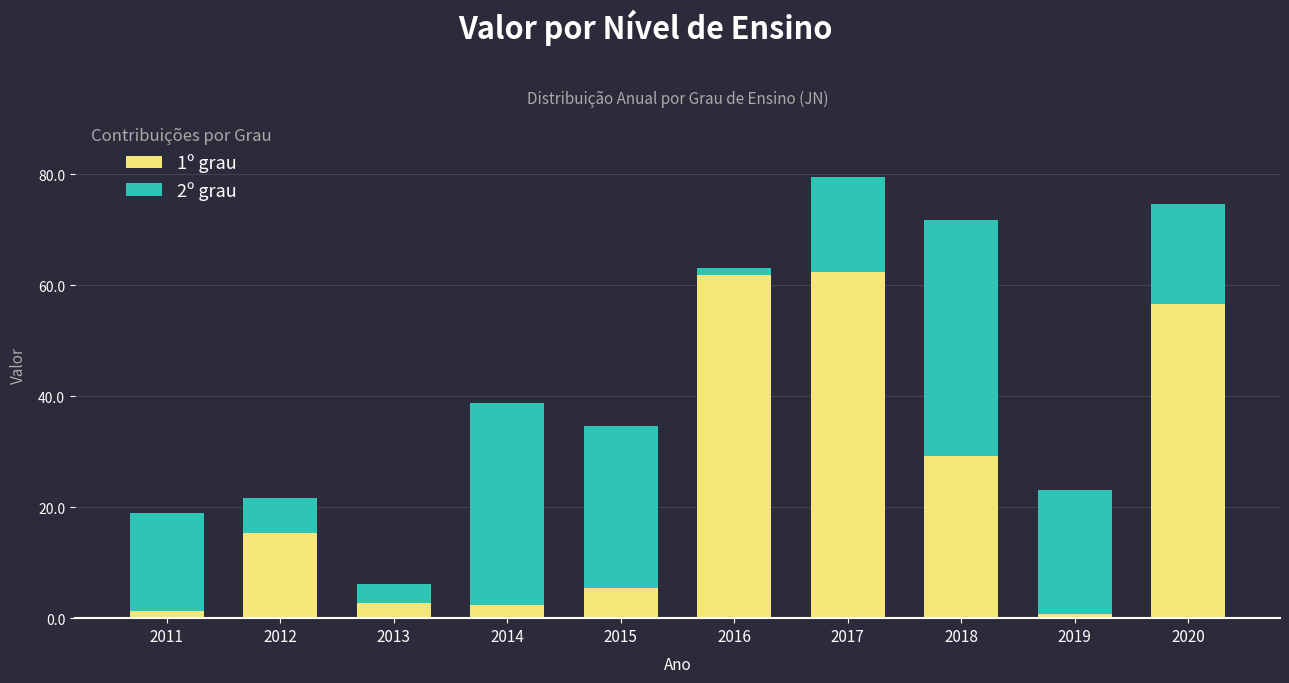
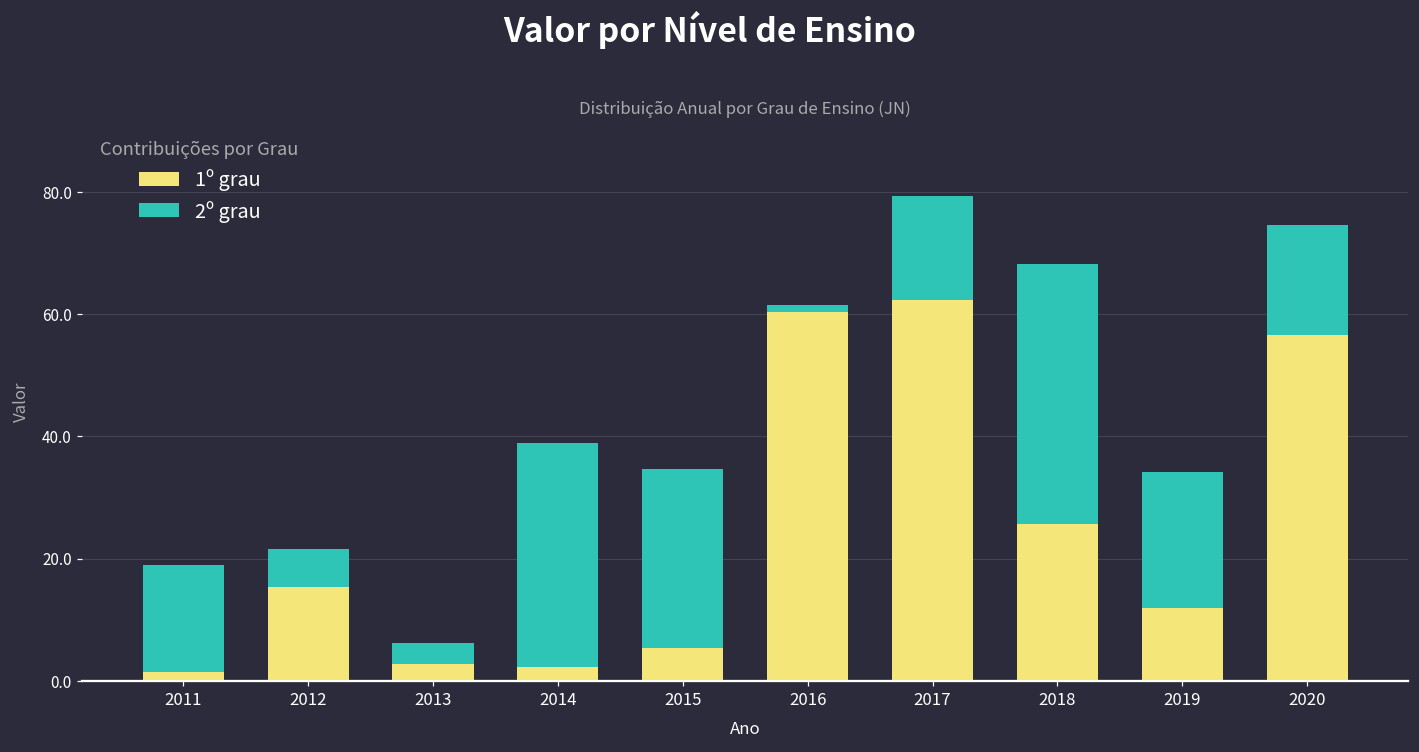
  {
    "1º grau": {
      "2011": 1,
      "2012": 15,
      "2013": 3,
      "2014": 2,
      "2015": 5,
-     "2016": 62,
+     "2016": 60,
      "2017": 62,
-     "2018": 29,
-     "2019": 1,
+     "2018": 26,
+     "2019": 12,
      "2020": 57
    },
    "2º grau": {
      "2011": 18,
      "2012": 6,
      "2013": 3,
      "2014": 37,
      "2015": 29,
      "2016": 1,
      "2017": 17,
      "2018": 43,
      "2019": 22,
      "2020": 18
    }
  }
